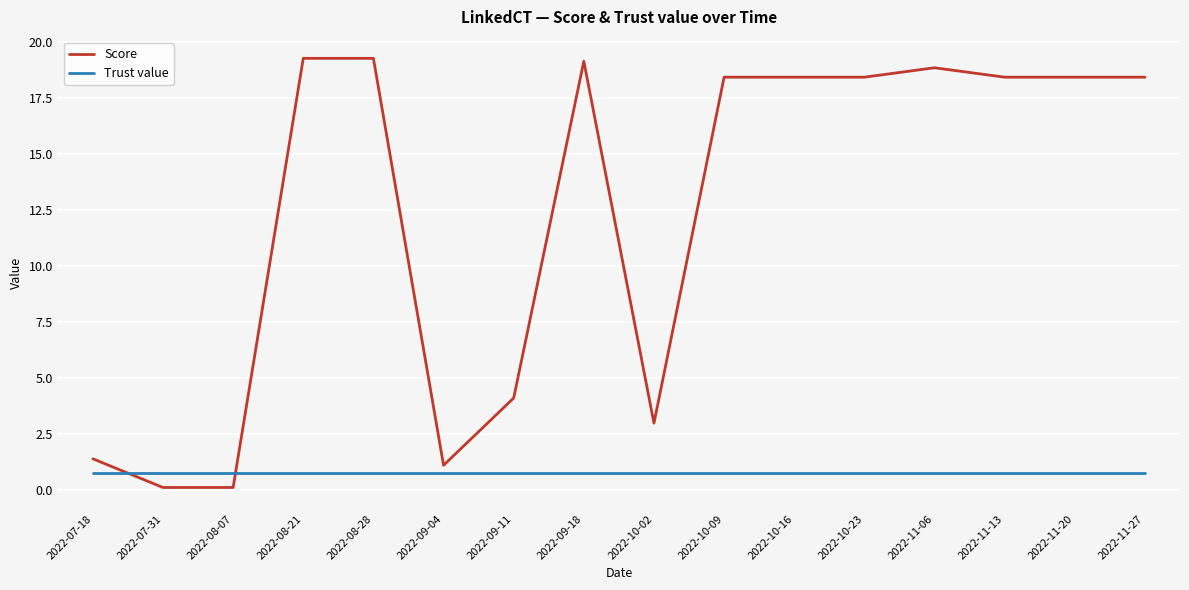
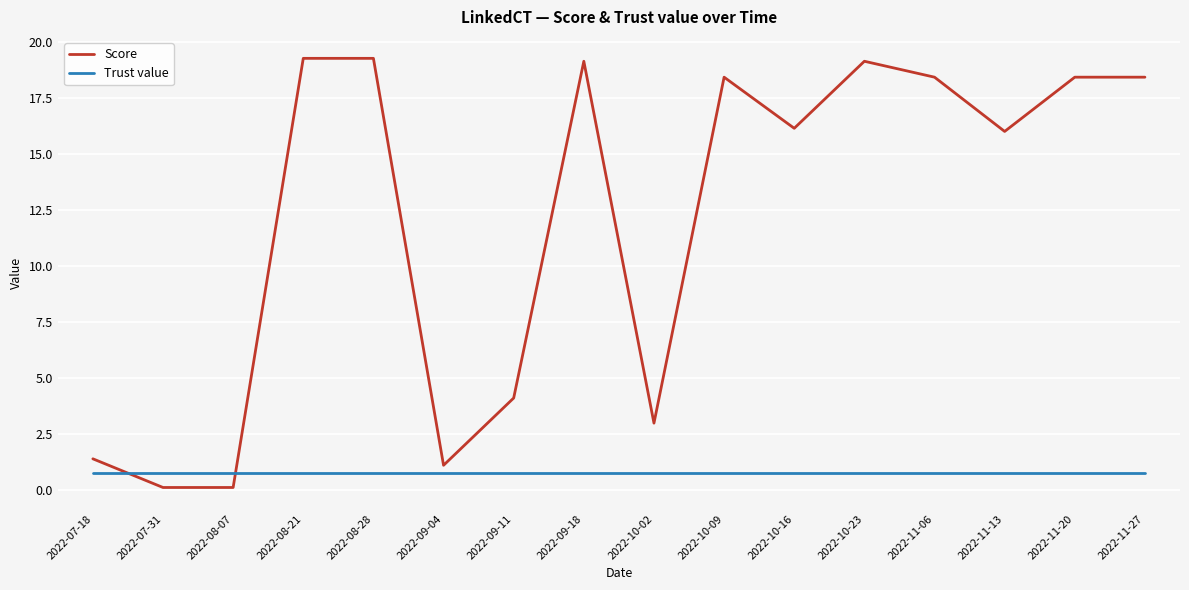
  {
    "Score": {
      "2022-07-18": 1.4,
      "2022-07-31": 0.1,
      "2022-08-07": 0.1,
      "2022-08-21": 19.3,
      "2022-08-28": 19.3,
      "2022-09-04": 1.1,
      "2022-09-11": 4.1,
      "2022-09-18": 19.1,
      "2022-10-02": 3.0,
      "2022-10-09": 18.4,
-     "2022-10-16": 18.4,
-     "2022-10-23": 18.4,
-     "2022-11-06": 18.8,
-     "2022-11-13": 18.4,
+     "2022-10-16": 16.1,
+     "2022-10-23": 19.1,
+     "2022-11-06": 18.4,
+     "2022-11-13": 16.0,
      "2022-11-20": 18.4,
      "2022-11-27": 18.4
    },
    "Trust value": {
      "2022-07-18": 0.8,
      "2022-07-31": 0.8,
      "2022-08-07": 0.8,
      "2022-08-21": 0.8,
      "2022-08-28": 0.8,
      "2022-09-04": 0.8,
      "2022-09-11": 0.8,
      "2022-09-18": 0.8,
      "2022-10-02": 0.8,
      "2022-10-09": 0.8,
      "2022-10-16": 0.8,
      "2022-10-23": 0.8,
      "2022-11-06": 0.8,
      "2022-11-13": 0.8,
      "2022-11-20": 0.8,
      "2022-11-27": 0.8
    }
  }
